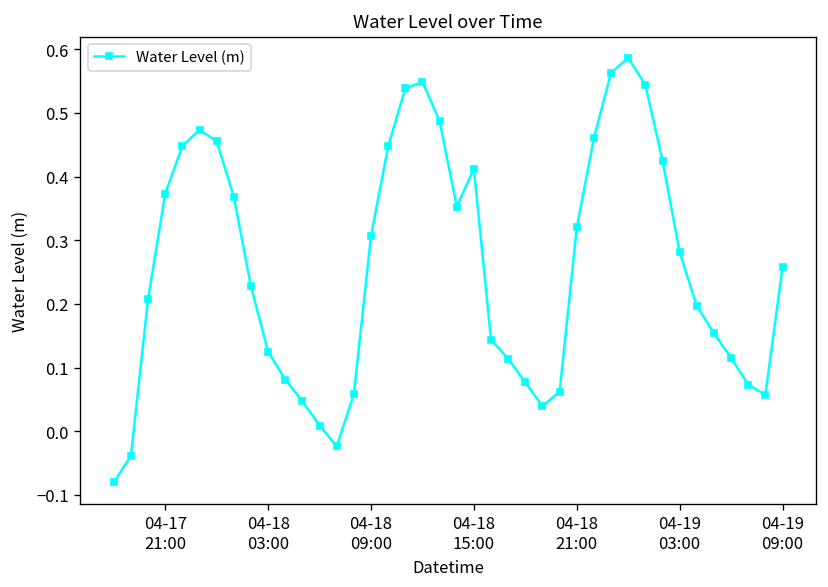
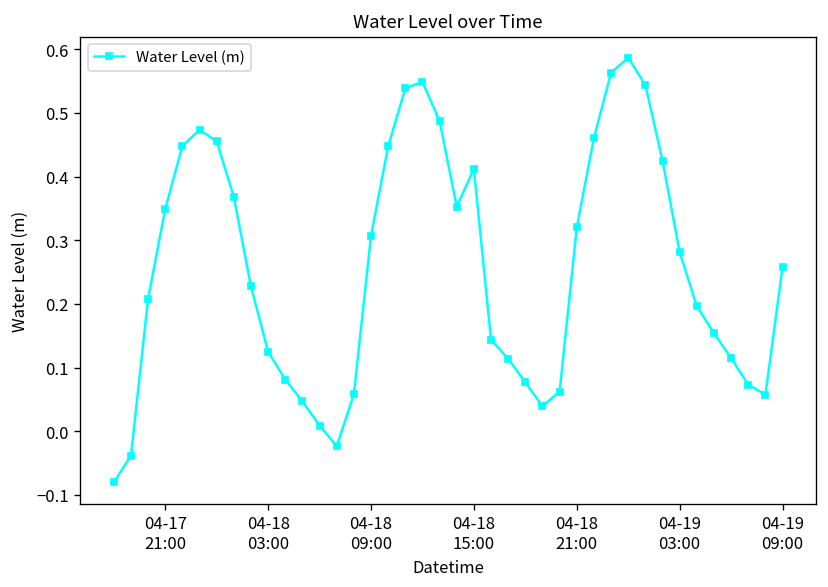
  {
-   "04-17 21:00": 0.37,
+   "04-17 21:00": 0.35,
    "04-18 03:00": 0.12,
    "04-18 09:00": 0.31,
    "04-18 15:00": 0.41,
    "04-18 21:00": 0.32,
    "04-19 03:00": 0.28,
    "04-19 09:00": 0.26
  }
